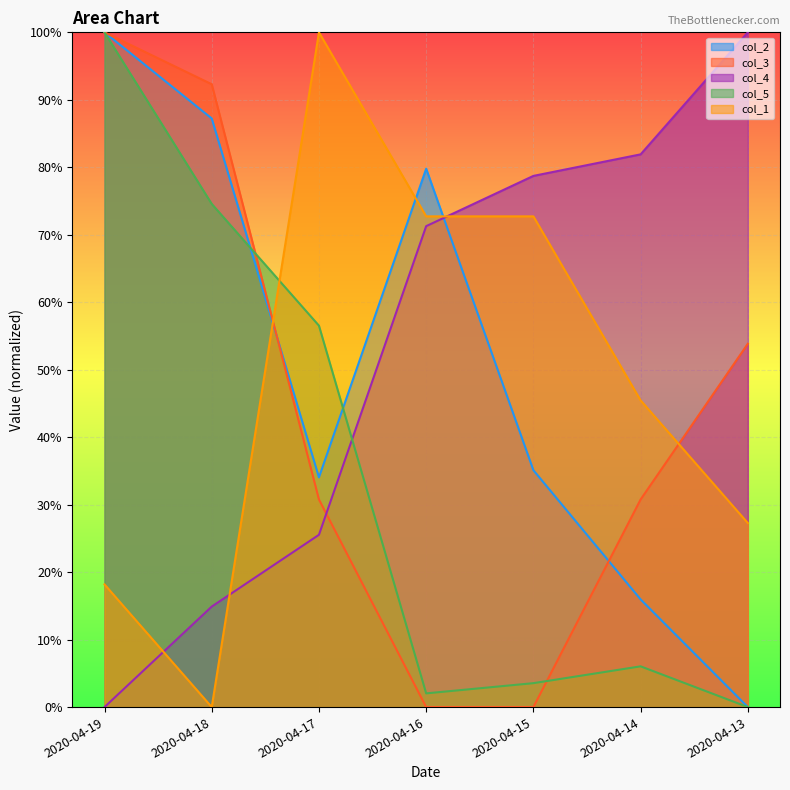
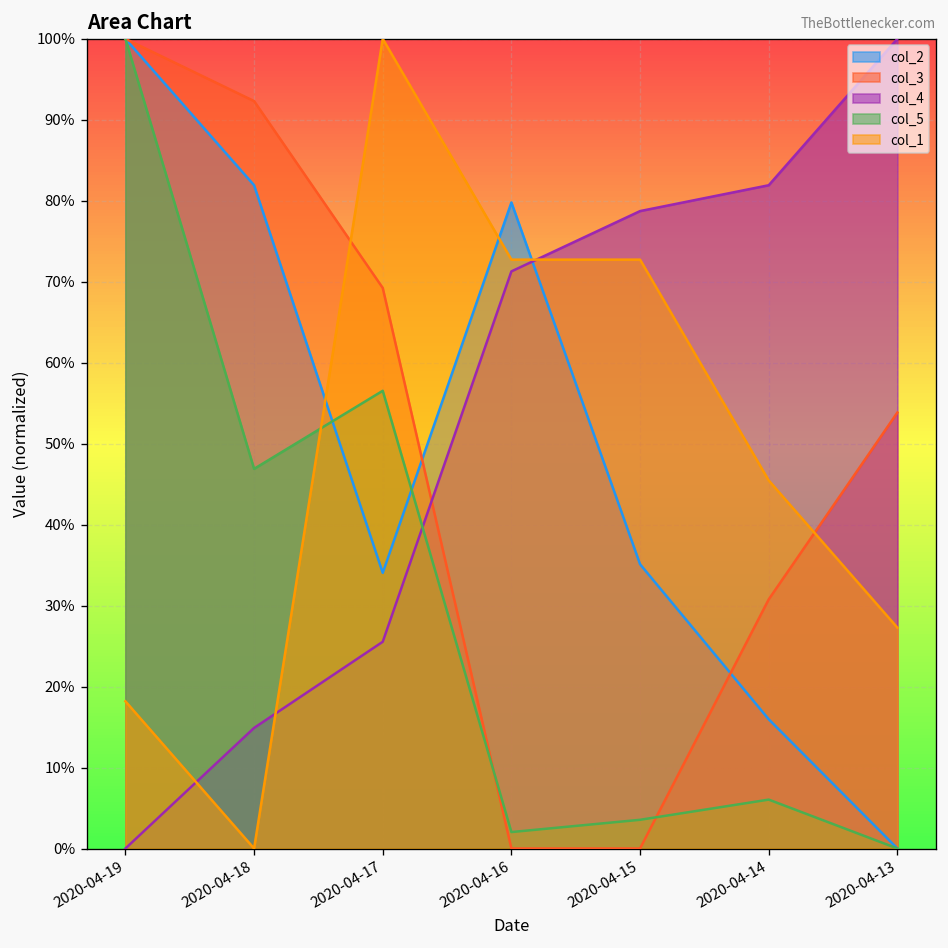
  {
    "col_2": {
-     "2020-04-18": "87%",
+     "2020-04-18": "82%",
      "2020-04-17": "34%",
      "2020-04-16": "80%",
      "2020-04-15": "35%",
      "2020-04-14": "16%"
    },
    "col_3": {
      "2020-04-18": "92%",
-     "2020-04-17": "31%",
+     "2020-04-17": "69%",
      "2020-04-16": "0%",
      "2020-04-15": "0%",
      "2020-04-14": "31%",
      "2020-04-13": "54%"
    },
    "col_4": {
      "2020-04-19": "0%",
      "2020-04-18": "15%",
      "2020-04-17": "26%",
      "2020-04-16": "71%",
      "2020-04-15": "79%",
      "2020-04-14": "82%",
      "2020-04-13": "100%"
    },
    "col_5": {
-     "2020-04-18": "75%",
+     "2020-04-18": "47%",
      "2020-04-17": "57%",
      "2020-04-16": "2%",
      "2020-04-15": "4%",
      "2020-04-14": "6%"
    },
    "col_1": {
      "2020-04-19": "18%",
      "2020-04-18": "0%",
      "2020-04-17": "100%",
      "2020-04-16": "73%",
      "2020-04-15": "73%",
      "2020-04-14": "45%",
      "2020-04-13": "27%"
    }
  }
